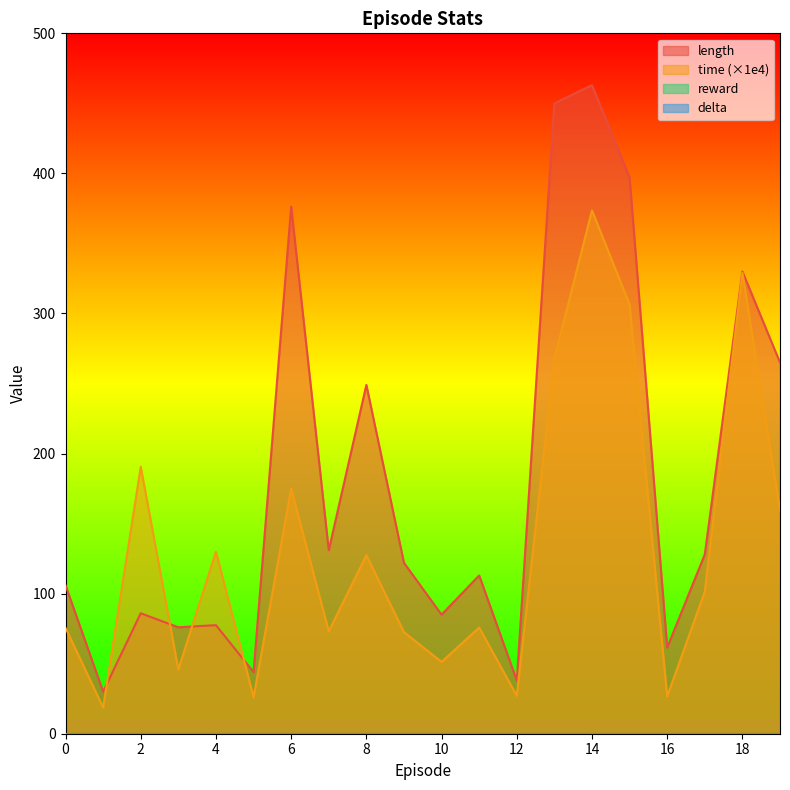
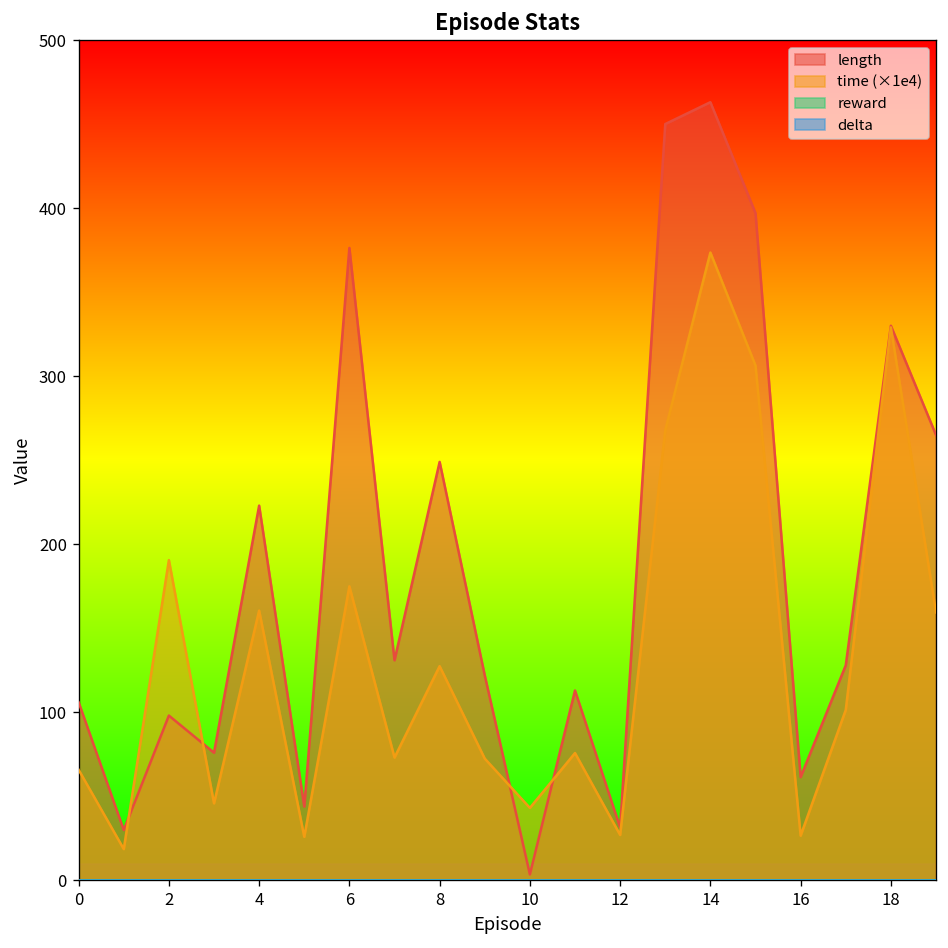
  {
    "length": {
      "0": 106,
-     "2": 86,
-     "4": 78,
+     "2": 98,
+     "4": 223,
      "6": 376,
      "8": 249,
-     "10": 85,
-     "12": 38,
+     "10": 4,
+     "12": 32,
      "14": 463,
      "16": 62
    },
    "time (×1e4)": {
-     "0": 76,
+     "0": 66,
      "2": 191,
-     "4": 130,
+     "4": 161,
      "6": 175,
      "8": 127,
-     "10": 51,
+     "10": 43,
      "12": 27,
      "14": 374,
      "16": 27
    },
    "delta": {
      "0": 0,
      "2": 0,
      "4": 0,
      "6": 0,
      "8": 0,
      "10": 0,
      "12": 0,
      "14": 0,
      "16": 0,
      "18": 0
    }
  }
